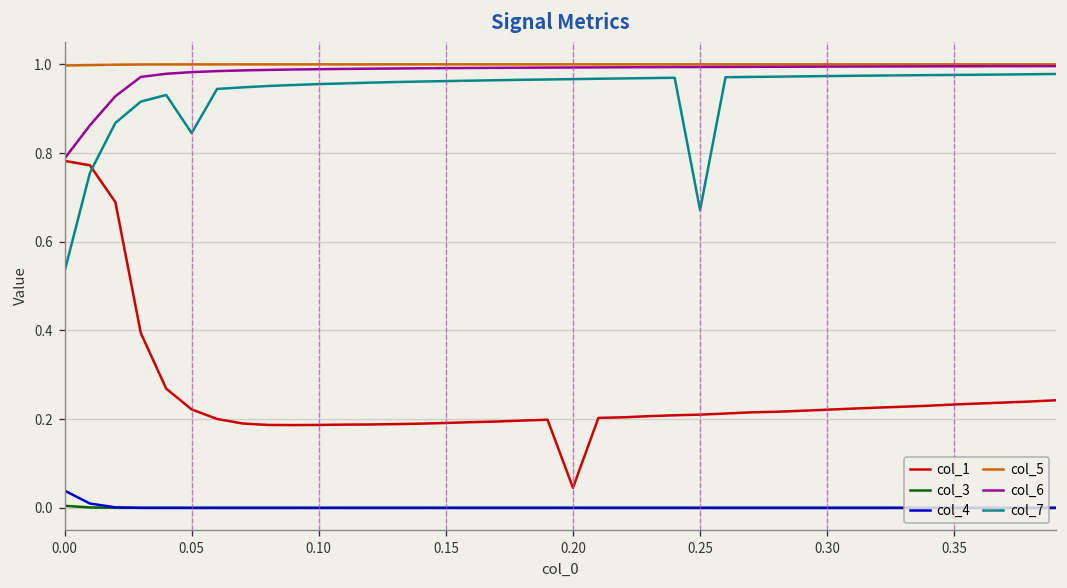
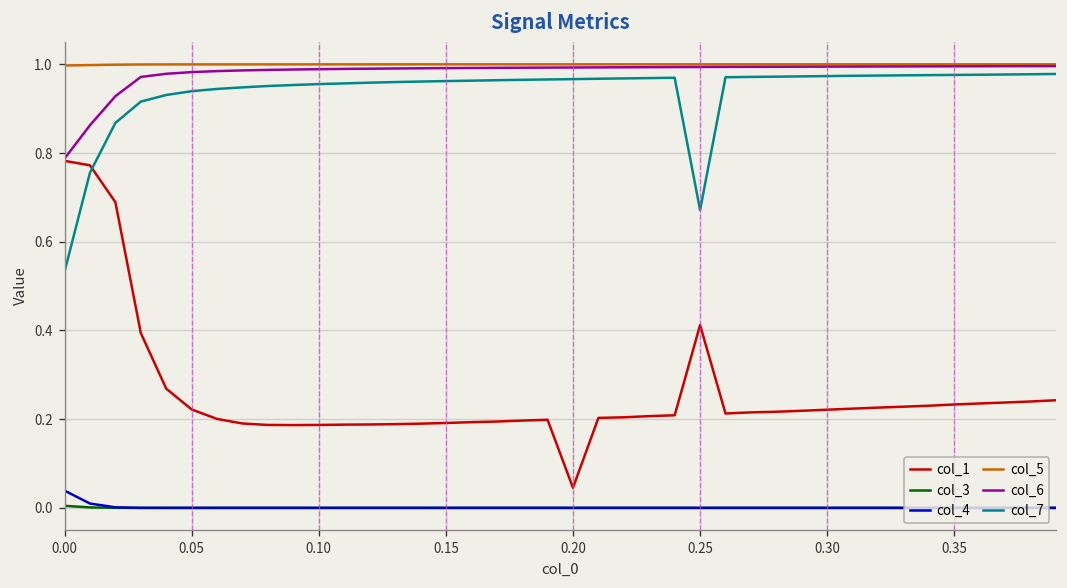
  {
    "col_1": {
      "0.05": 0.22,
      "0.10": 0.19,
      "0.15": 0.19,
      "0.20": 0.05,
-     "0.25": 0.21,
+     "0.25": 0.41,
      "0.30": 0.22,
      "0.35": 0.23
    },
    "col_3": {
      "0.00": 0.00
    },
    "col_4": {
      "0.00": 0.04
    },
    "col_5": {
      "0.00": 1.00,
      "0.05": 1.00,
      "0.10": 1.00,
      "0.15": 1.00,
      "0.20": 1.00
    },
    "col_6": {
      "0.05": 0.98,
      "0.10": 0.99,
      "0.15": 0.99,
      "0.20": 0.99
    },
    "col_7": {
      "0.00": 0.53,
-     "0.05": 0.84,
+     "0.05": 0.94,
      "0.10": 0.96,
      "0.15": 0.96,
      "0.20": 0.97,
      "0.25": 0.67,
      "0.30": 0.97,
      "0.35": 0.98
    }
  }
